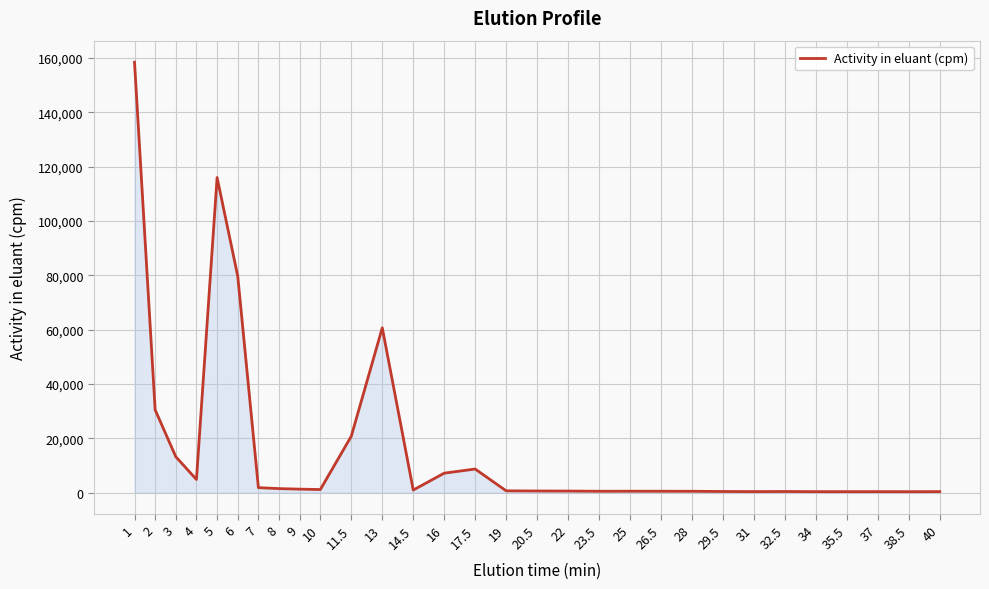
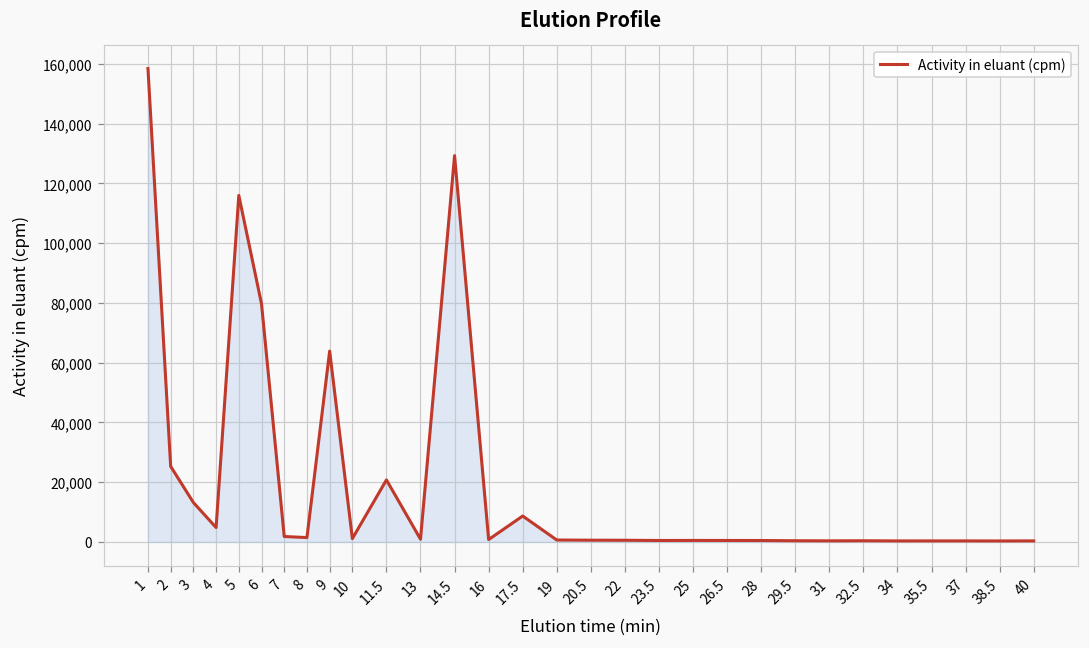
  {
    "1": "158,000",
-   "2": "30,000",
+   "2": "25,000",
    "3": "13,000",
    "4": "5,000",
    "5": "116,000",
    "6": "80,000",
    "7": "2,000",
    "8": "1,000",
-   "9": "1,000",
+   "9": "64,000",
    "10": "1,000",
    "11.5": "21,000",
-   "13": "61,000",
-   "14.5": "1,000",
-   "16": "7,000",
+   "13": "1,000",
+   "14.5": "129,000",
+   "16": "1,000",
    "17.5": "9,000",
    "19": "1,000",
    "20.5": "1,000",
    "22": "1,000",
    "23.5": "0",
    "25": "0",
    "26.5": "0",
    "28": "0",
    "29.5": "0",
    "31": "0",
    "32.5": "0",
    "34": "0",
    "35.5": "0",
    "37": "0",
    "38.5": "0",
    "40": "0"
  }
